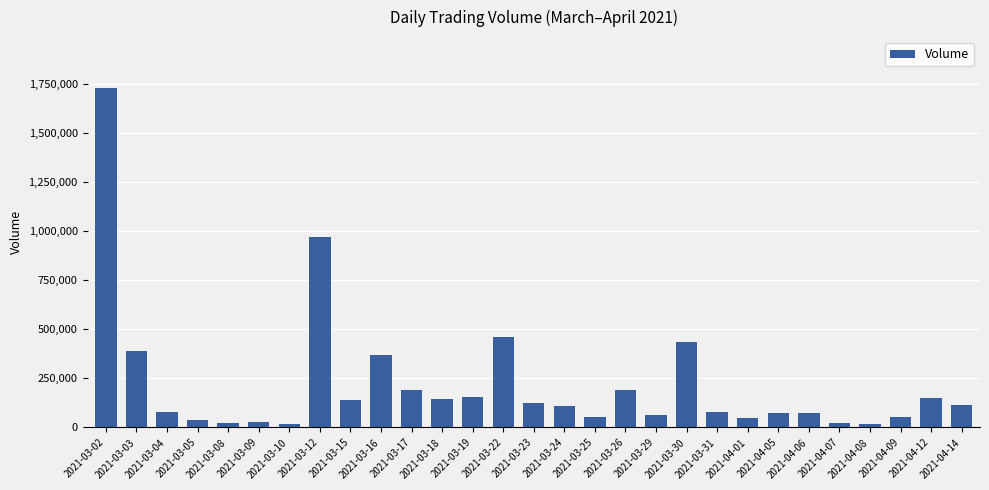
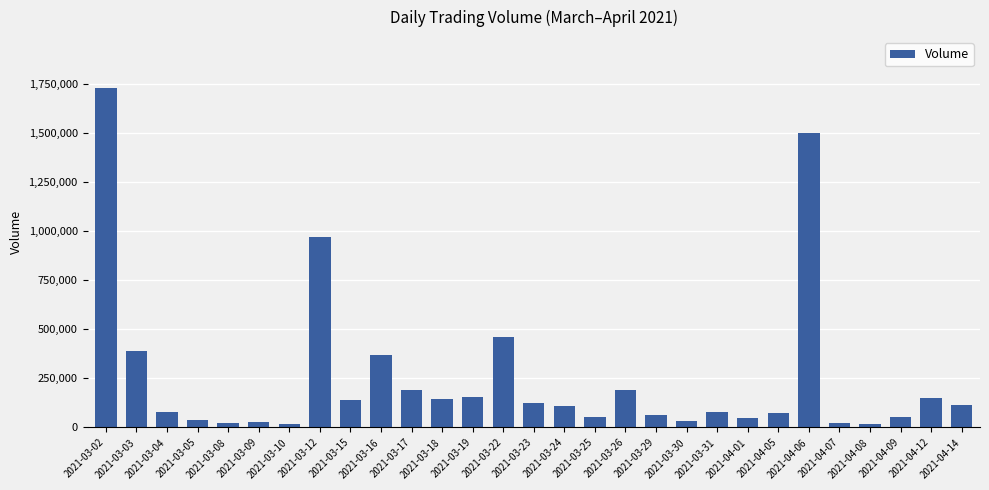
  {
    "2021-03-02": "1,730,000",
    "2021-03-03": "390,000",
    "2021-03-04": "80,000",
    "2021-03-05": "40,000",
    "2021-03-08": "20,000",
    "2021-03-09": "30,000",
    "2021-03-10": "20,000",
    "2021-03-12": "970,000",
    "2021-03-15": "140,000",
    "2021-03-16": "370,000",
    "2021-03-17": "190,000",
    "2021-03-18": "150,000",
    "2021-03-19": "160,000",
    "2021-03-22": "460,000",
    "2021-03-23": "130,000",
    "2021-03-24": "110,000",
    "2021-03-25": "50,000",
    "2021-03-26": "190,000",
    "2021-03-29": "60,000",
-   "2021-03-30": "440,000",
+   "2021-03-30": "40,000",
    "2021-03-31": "80,000",
    "2021-04-01": "50,000",
    "2021-04-05": "70,000",
-   "2021-04-06": "70,000",
+   "2021-04-06": "1,500,000",
    "2021-04-07": "30,000",
    "2021-04-08": "20,000",
    "2021-04-09": "50,000",
    "2021-04-12": "150,000",
    "2021-04-14": "120,000"
  }
